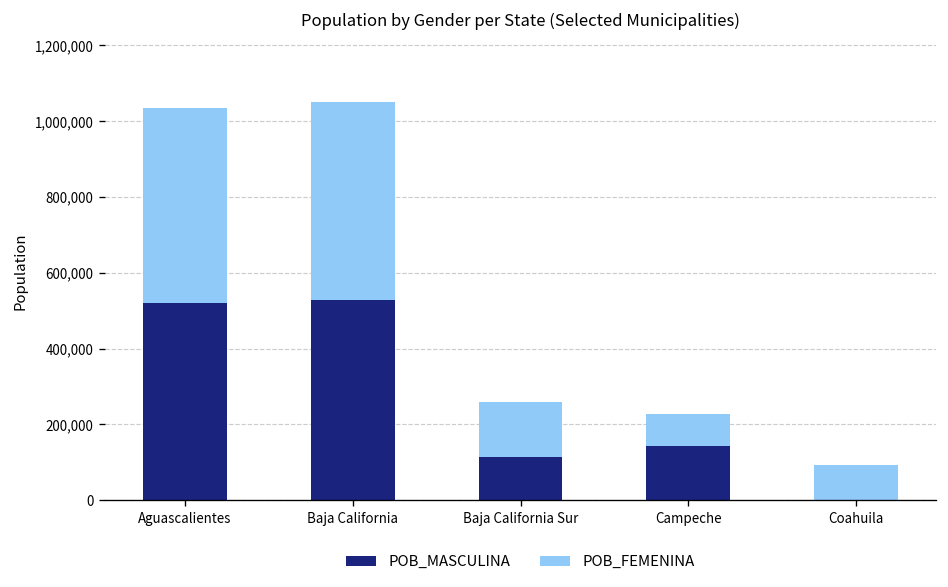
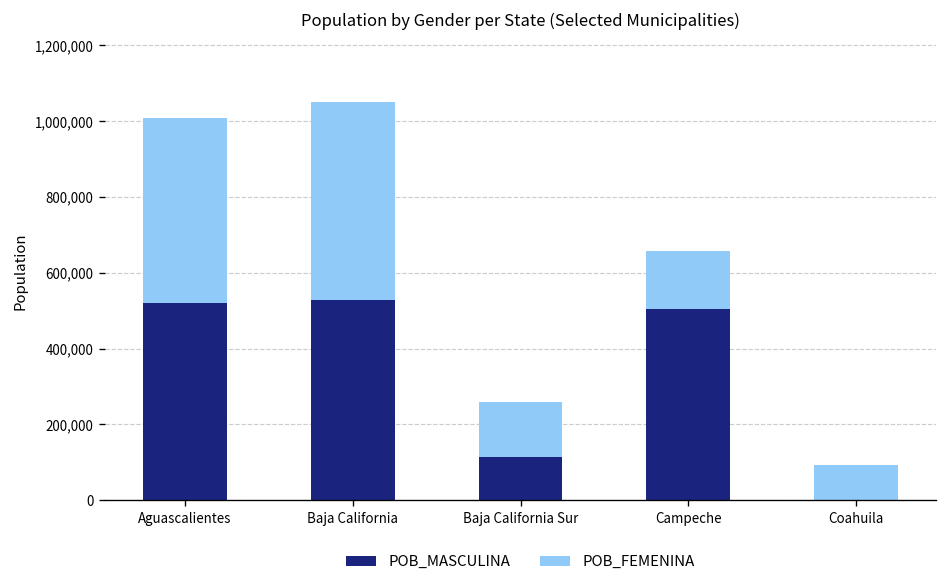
  {
    "POB_MASCULINA": {
      "Aguascalientes": "520,000",
      "Baja California": "530,000",
      "Baja California Sur": "110,000",
-     "Campeche": "140,000"
+     "Campeche": "500,000"
    },
    "POB_FEMENINA": {
-     "Aguascalientes": "510,000",
+     "Aguascalientes": "490,000",
      "Baja California": "520,000",
      "Baja California Sur": "150,000",
-     "Campeche": "90,000",
+     "Campeche": "150,000",
      "Coahuila": "90,000"
    }
  }
